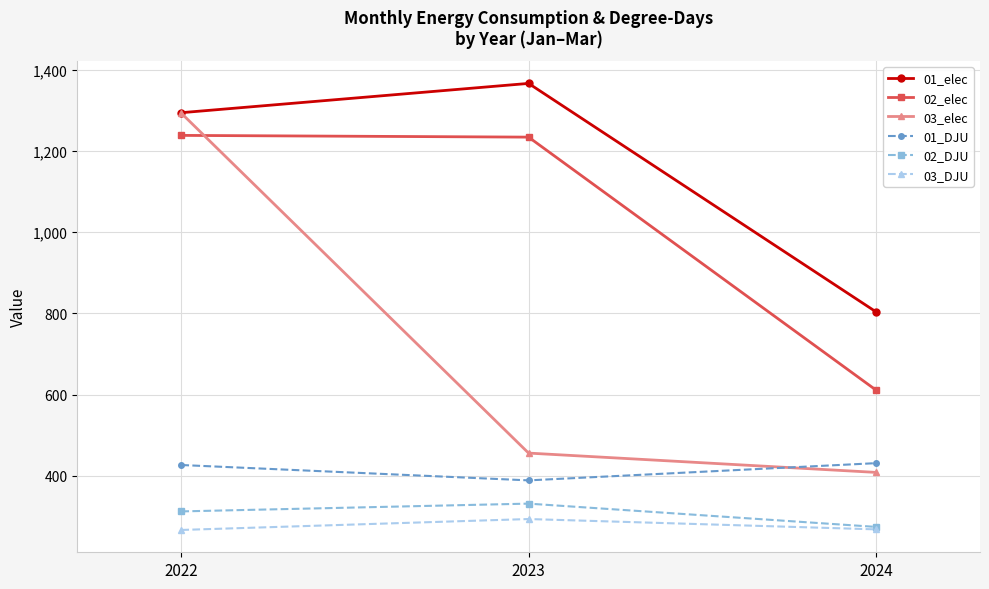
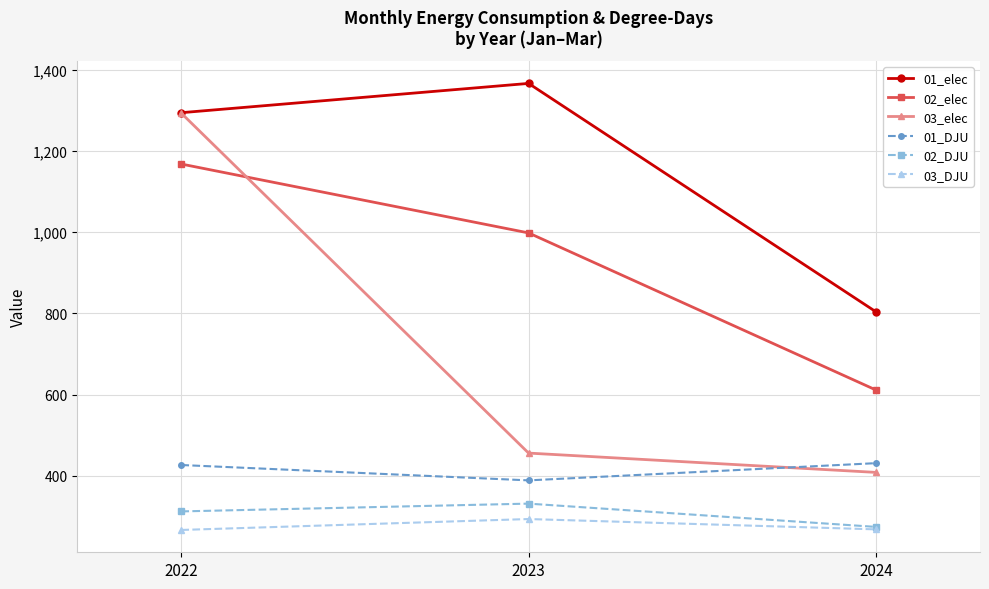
  {
    "01_elec": {
      "2023": "1,370",
      "2024": "800"
    },
    "02_elec": {
-     "2022": "1,240",
-     "2023": "1,230",
+     "2022": "1,170",
+     "2023": "1,000",
      "2024": "610"
    },
    "03_elec": {
      "2023": "460",
      "2024": "410"
    }
  }
